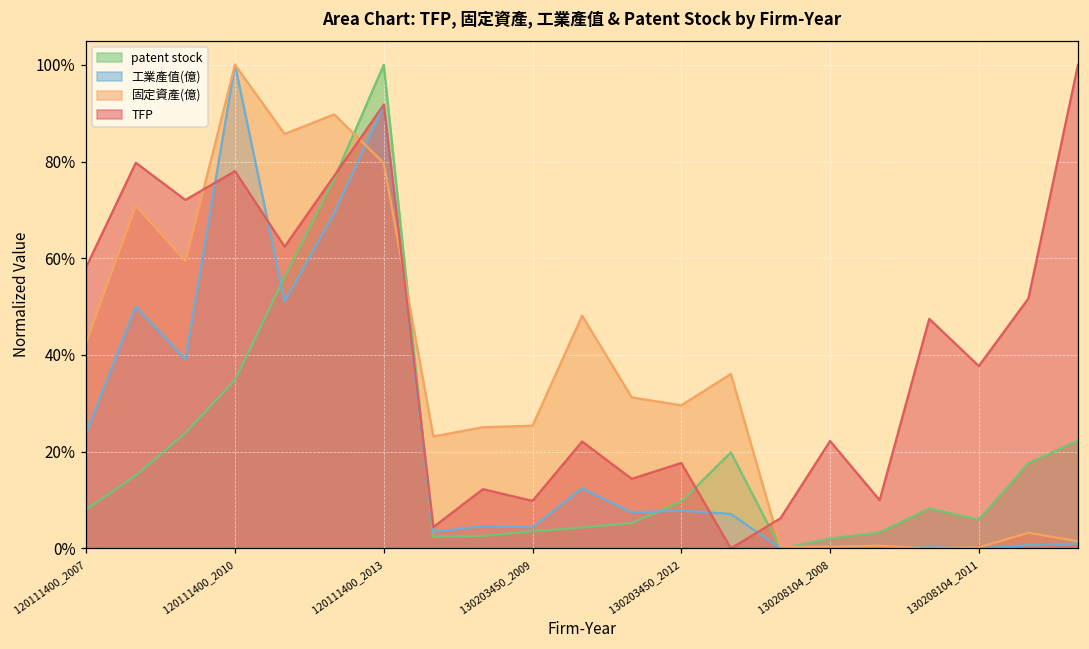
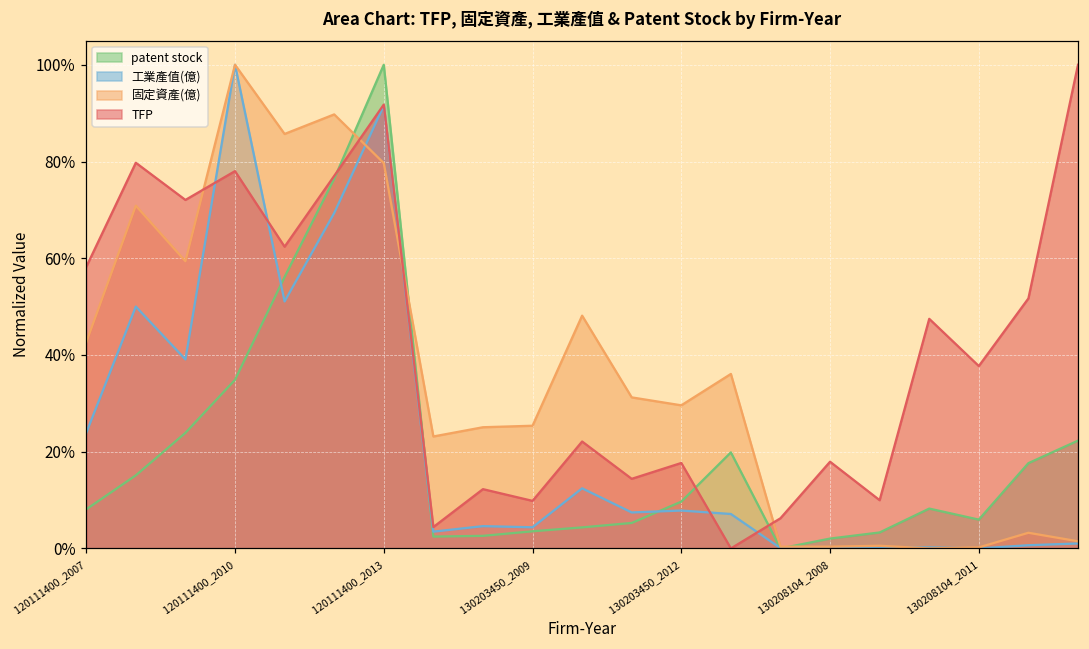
  {
    "patent stock": {
      "120111400_2007": "8%",
      "120111400_2010": "35%",
      "120111400_2013": "100%",
      "130203450_2009": "4%",
      "130203450_2012": "10%",
      "130208104_2008": "2%",
      "130208104_2011": "6%"
    },
    "工業產值(億)": {
      "120111400_2007": "24%",
      "130203450_2009": "4%",
      "130203450_2012": "8%"
    },
    "固定資產(億)": {
      "120111400_2007": "43%",
      "120111400_2013": "80%",
      "130203450_2009": "25%",
      "130203450_2012": "30%"
    },
    "TFP": {
      "120111400_2007": "58%",
      "120111400_2010": "78%",
      "130203450_2009": "10%",
      "130203450_2012": "18%",
-     "130208104_2008": "22%",
+     "130208104_2008": "18%",
      "130208104_2011": "38%"
    }
  }
